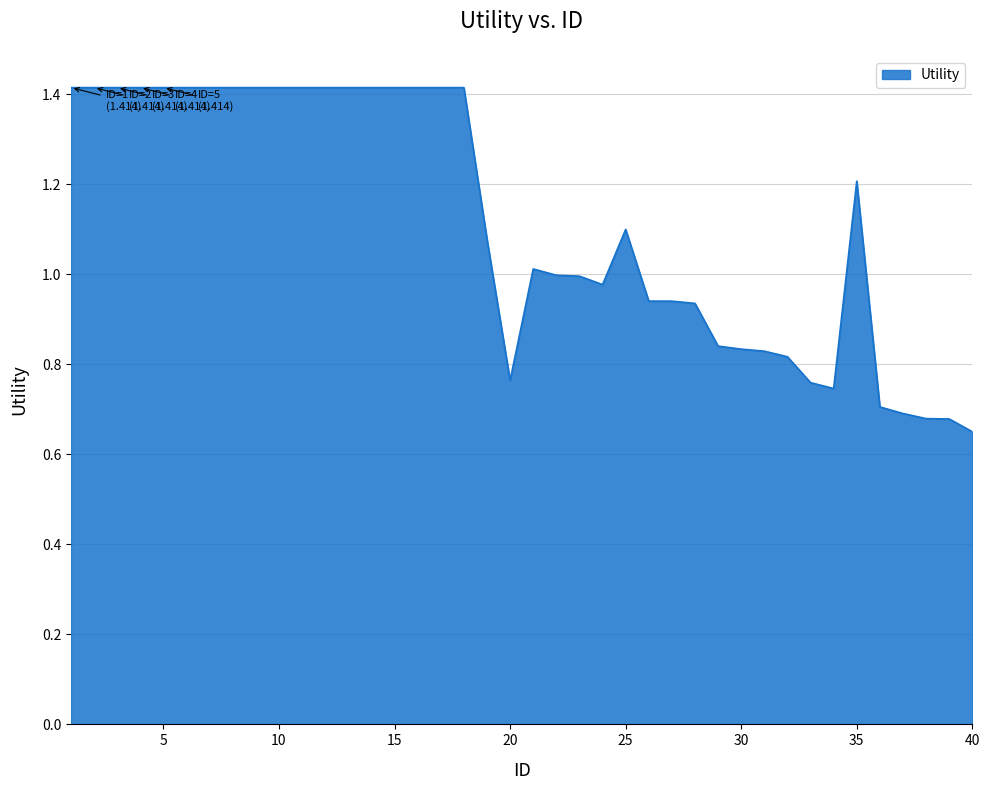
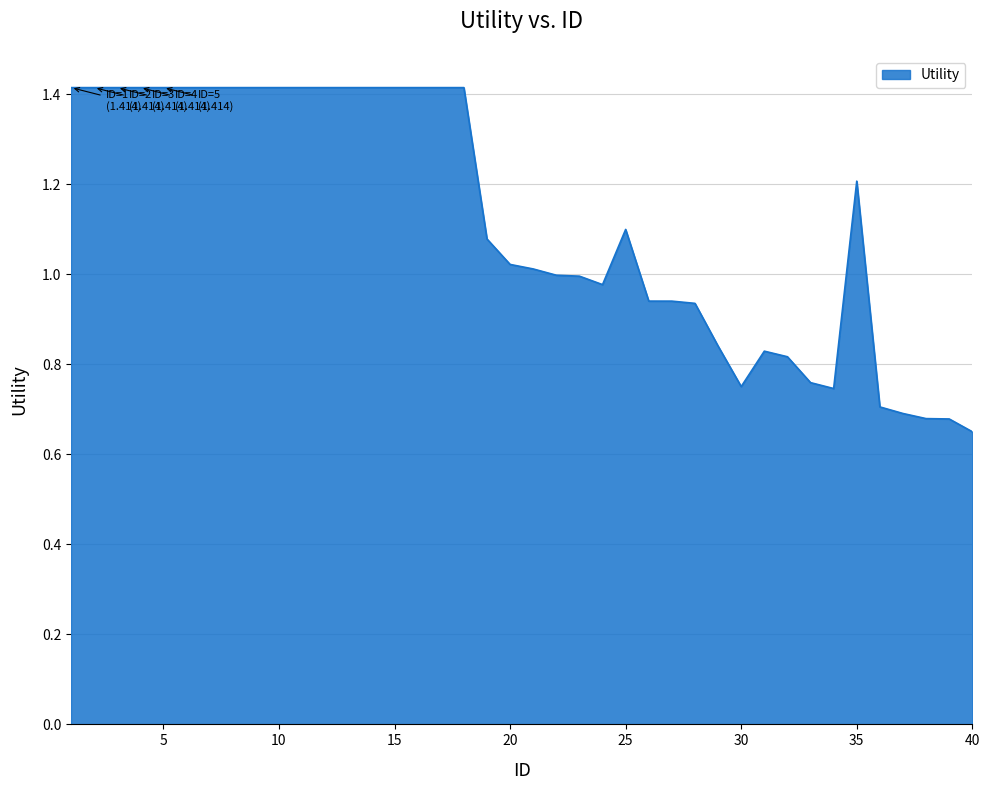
  {
    "10": 1.41,
    "15": 1.41,
-   "20": 0.76,
+   "20": 1.02,
    "25": 1.10,
-   "30": 0.83,
+   "30": 0.75,
    "35": 1.21,
    "40": 0.65
  }
